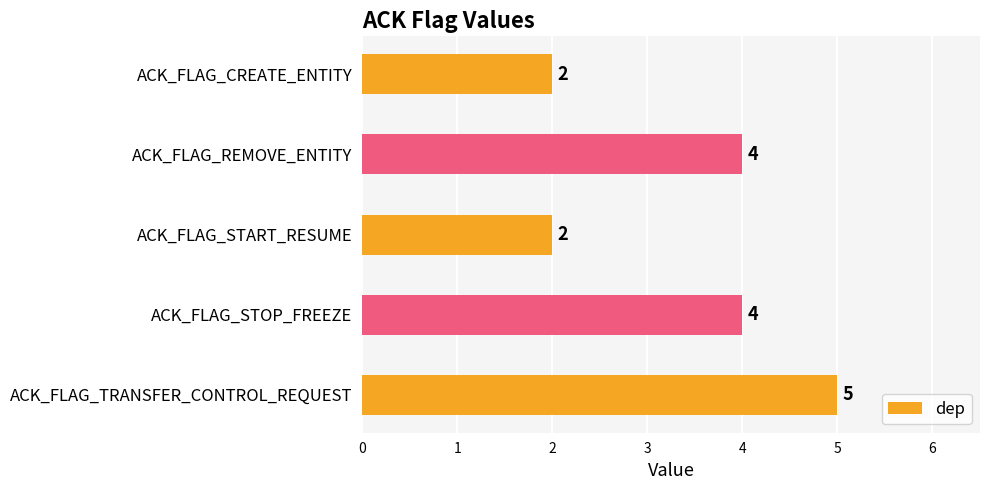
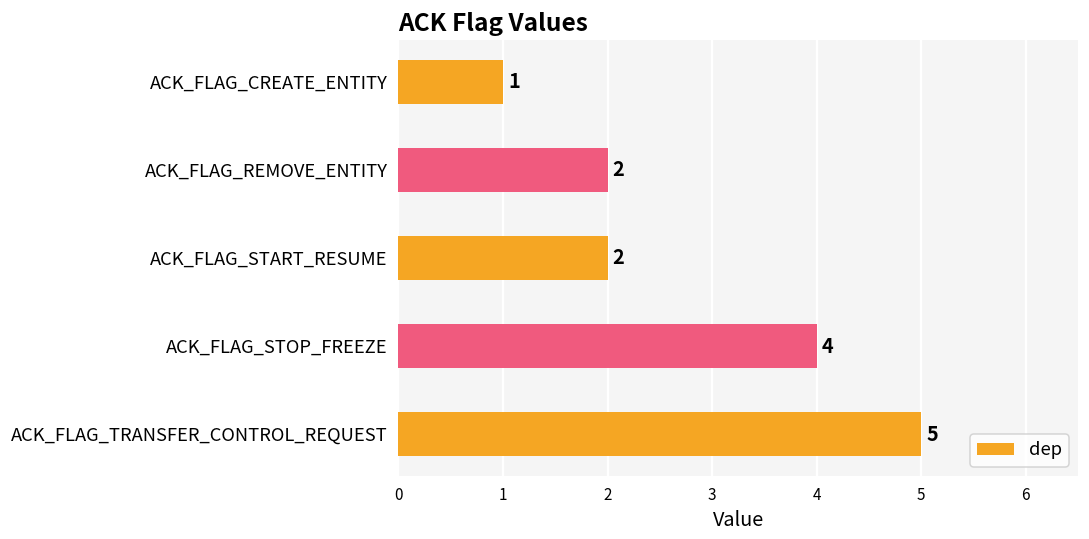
  {
-   "ACK_FLAG_CREATE_ENTITY": 2,
-   "ACK_FLAG_REMOVE_ENTITY": 4,
+   "ACK_FLAG_CREATE_ENTITY": 1,
+   "ACK_FLAG_REMOVE_ENTITY": 2,
    "ACK_FLAG_START_RESUME": 2,
    "ACK_FLAG_STOP_FREEZE": 4,
    "ACK_FLAG_TRANSFER_CONTROL_REQUEST": 5
  }
